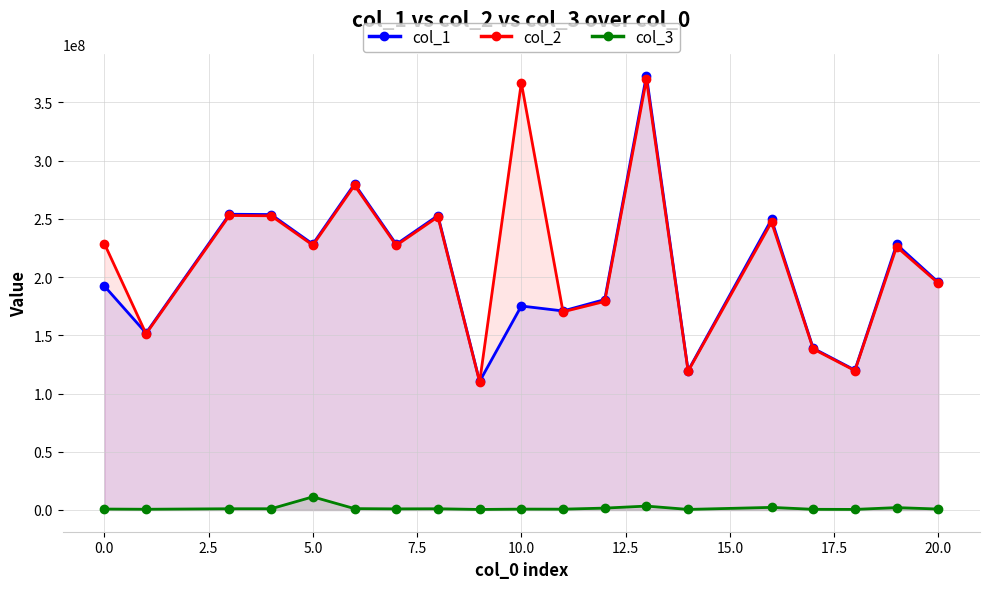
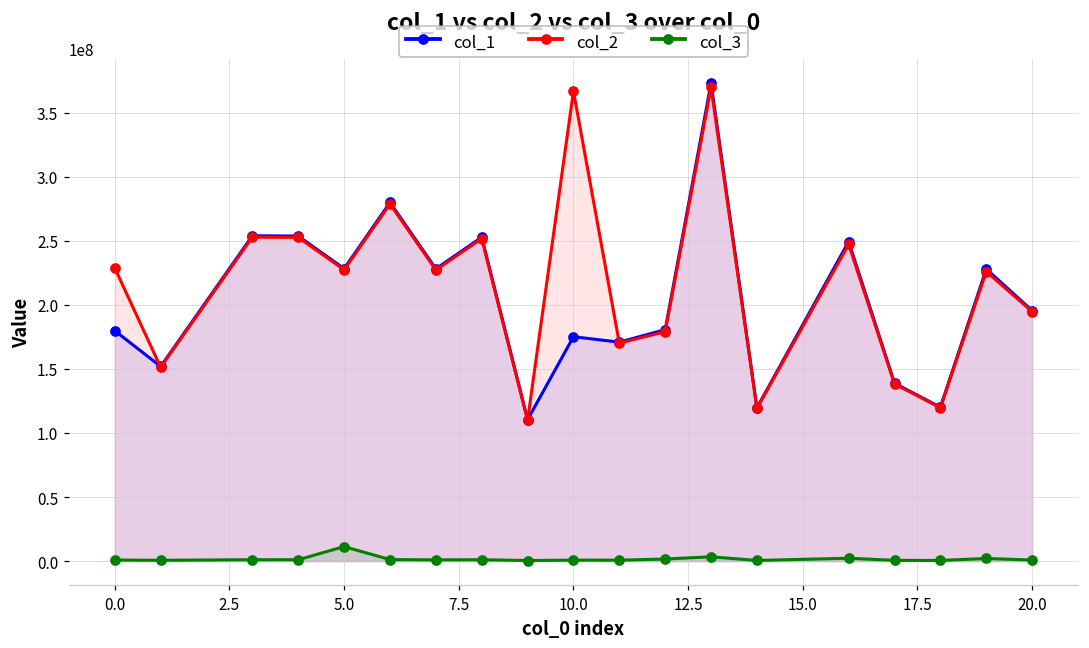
  {
    "col_1": {
-     "0.0": 192000000,
+     "0.0": 180000000,
      "10.0": 175000000
    },
    "col_2": {
      "0.0": 229000000,
      "10.0": 367000000
    },
    "col_3": {
      "0.0": 1000000,
      "5.0": 11000000,
      "10.0": 1000000,
      "20.0": 1000000
    }
  }
